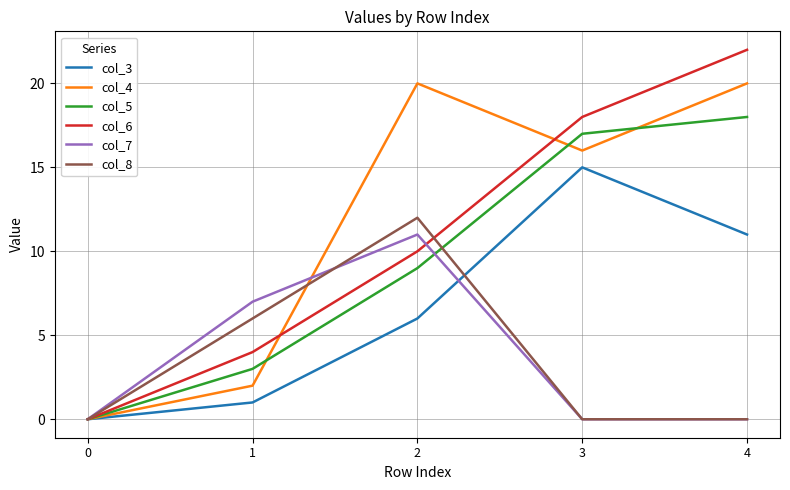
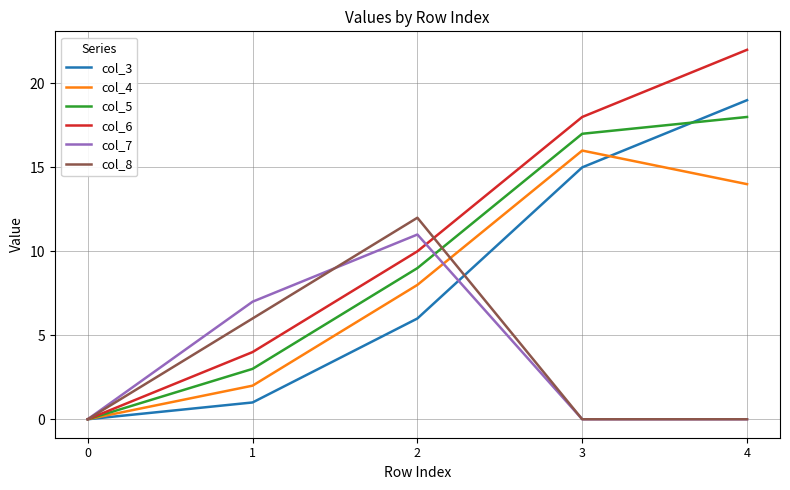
  {
    "col_3": {
      "1": 1,
      "2": 6,
      "3": 15,
-     "4": 11
+     "4": 19
    },
    "col_4": {
      "1": 2,
-     "2": 20,
+     "2": 8,
      "3": 16,
-     "4": 20
+     "4": 14
    },
    "col_5": {
      "1": 3,
      "2": 9,
      "3": 17,
      "4": 18
    },
    "col_6": {
      "1": 4,
      "2": 10,
      "3": 18,
      "4": 22
    },
    "col_7": {
      "1": 7,
      "2": 11
    },
    "col_8": {
      "1": 6,
      "2": 12
    }
  }
